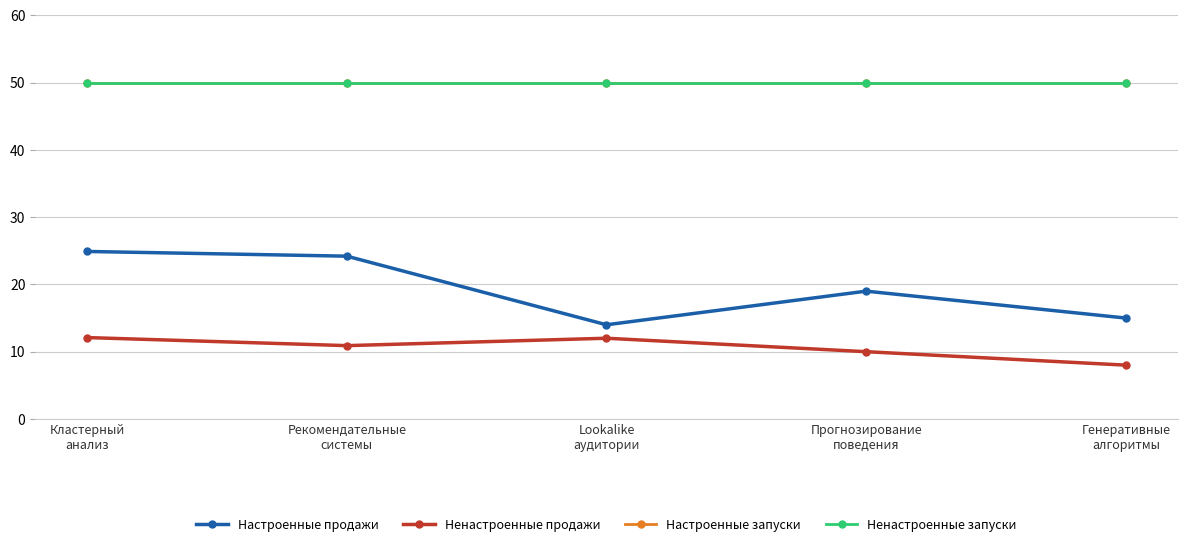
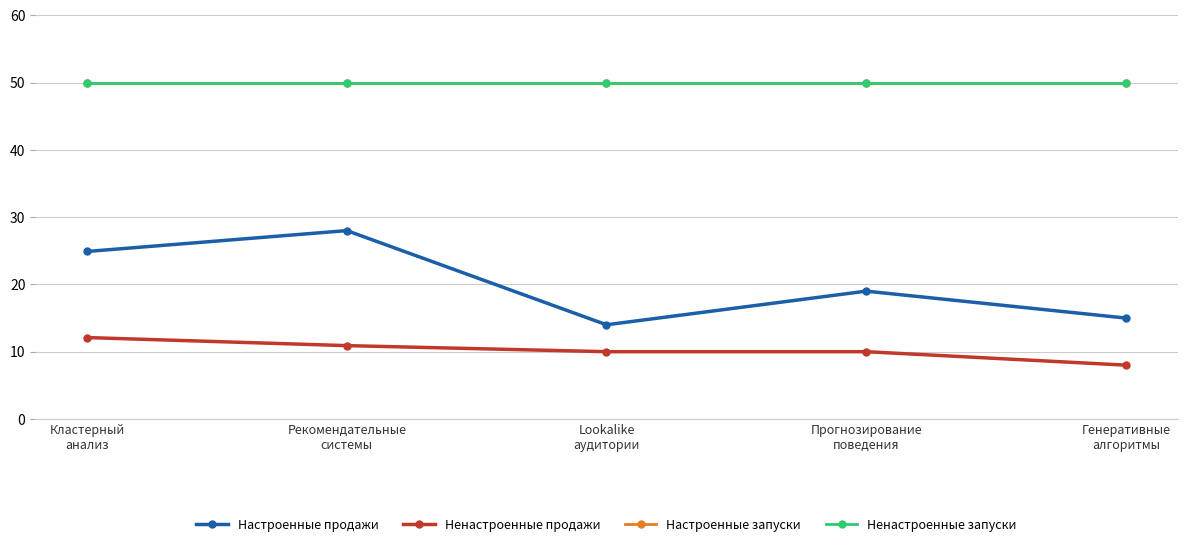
  {
    "Настроенные продажи": {
      "Кластерный анализ": 25,
-     "Рекомендательные системы": 24,
+     "Рекомендательные системы": 28,
      "Lookalike аудитории": 14,
      "Прогнозирование поведения": 19,
      "Генеративные алгоритмы": 15
    },
    "Ненастроенные продажи": {
      "Кластерный анализ": 12,
      "Рекомендательные системы": 11,
-     "Lookalike аудитории": 12,
+     "Lookalike аудитории": 10,
      "Прогнозирование поведения": 10,
      "Генеративные алгоритмы": 8
    },
    "Ненастроенные запуски": {
      "Кластерный анализ": 50,
      "Рекомендательные системы": 50,
      "Lookalike аудитории": 50,
      "Прогнозирование поведения": 50,
      "Генеративные алгоритмы": 50
    }
  }
